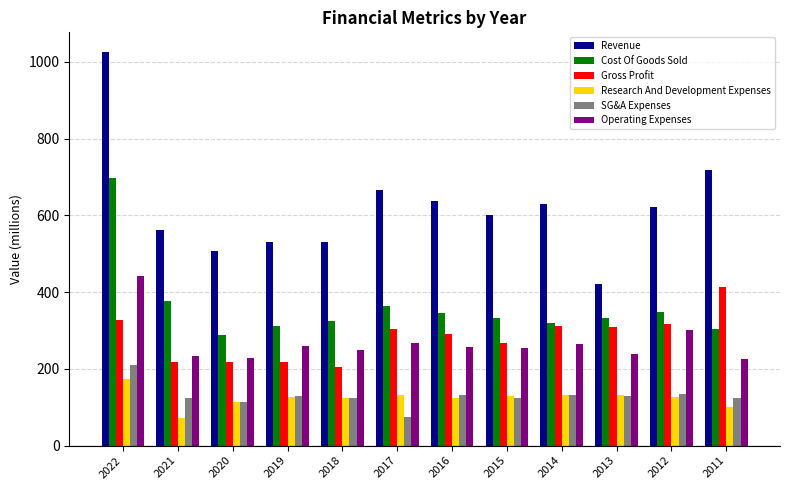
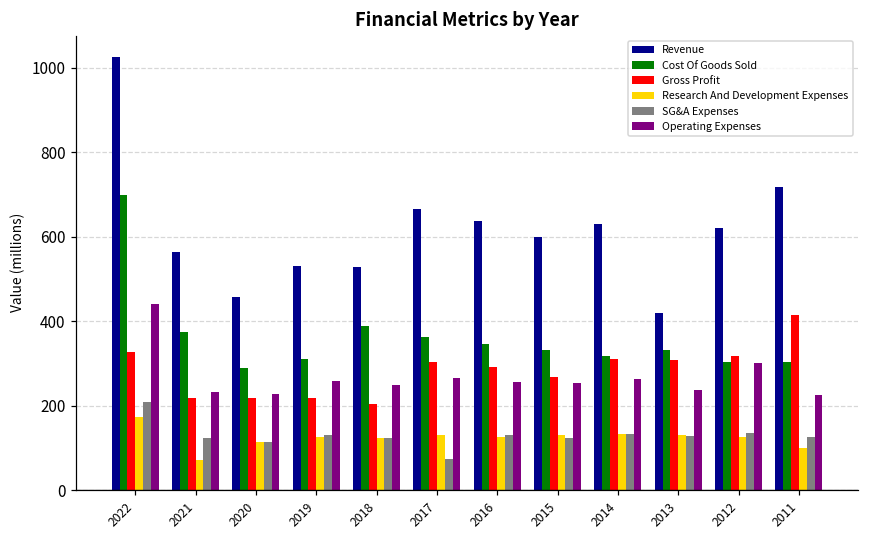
  {
    "Revenue": {
      "2022": 1030,
      "2021": 560,
-     "2020": 510,
+     "2020": 460,
      "2019": 530,
      "2018": 530,
      "2017": 670,
      "2016": 640,
      "2015": 600,
      "2014": 630,
      "2013": 420,
      "2012": 620,
      "2011": 720
    },
    "Cost Of Goods Sold": {
      "2022": 700,
      "2021": 380,
      "2020": 290,
      "2019": 310,
-     "2018": 330,
+     "2018": 390,
      "2017": 360,
      "2016": 350,
      "2015": 330,
      "2014": 320,
      "2013": 330,
-     "2012": 350,
+     "2012": 300,
      "2011": 300
    },
    "Gross Profit": {
      "2022": 330,
      "2021": 220,
      "2020": 220,
      "2019": 220,
      "2018": 200,
      "2017": 300,
      "2016": 290,
      "2015": 270,
      "2014": 310,
      "2013": 310,
      "2012": 320,
      "2011": 410
    },
    "Research And Development Expenses": {
      "2022": 170,
      "2021": 70,
      "2020": 110,
      "2019": 130,
      "2018": 120,
      "2017": 130,
      "2016": 120,
      "2015": 130,
      "2014": 130,
      "2013": 130,
      "2012": 130,
      "2011": 100
    },
    "SG&A Expenses": {
      "2022": 210,
      "2021": 120,
      "2020": 110,
      "2019": 130,
      "2018": 120,
      "2017": 70,
      "2016": 130,
      "2015": 120,
      "2014": 130,
      "2013": 130,
      "2012": 130,
      "2011": 120
    },
    "Operating Expenses": {
      "2022": 440,
      "2021": 230,
      "2020": 230,
      "2019": 260,
      "2018": 250,
      "2017": 270,
      "2016": 260,
      "2015": 250,
      "2014": 260,
      "2013": 240,
      "2012": 300,
      "2011": 230
    }
  }
